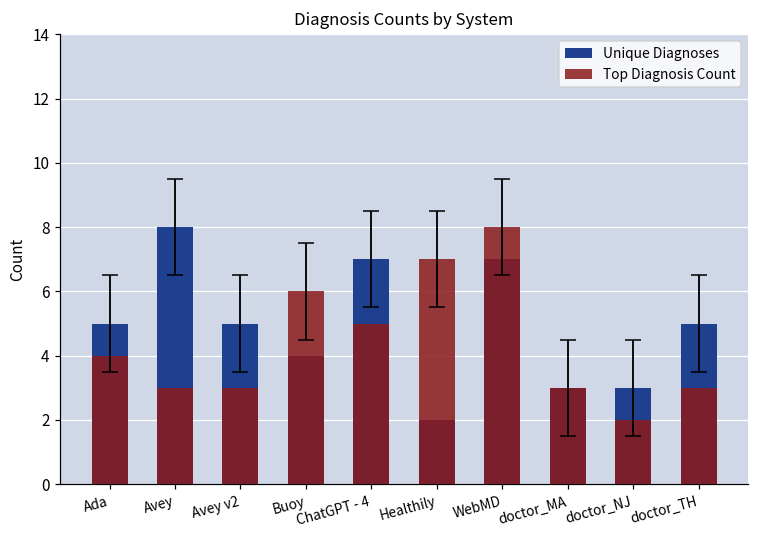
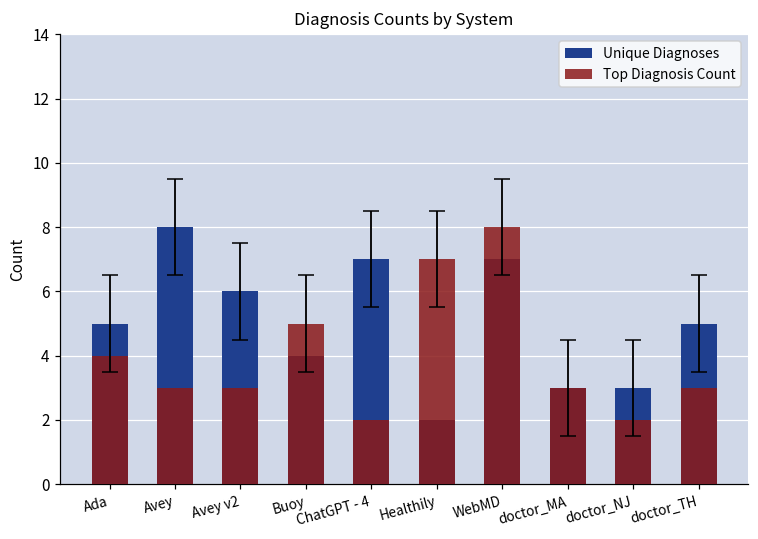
  {
    "Unique Diagnoses": {
      "Ada": 5,
      "Avey": 8,
-     "Avey v2": 5,
+     "Avey v2": 6,
      "ChatGPT - 4": 7,
      "doctor_MA": 3,
      "doctor_NJ": 3,
      "doctor_TH": 5
    },
    "Top Diagnosis Count": {
-     "Buoy": 6,
-     "ChatGPT - 4": 5,
+     "Buoy": 5,
+     "ChatGPT - 4": 2,
      "Healthily": 7,
      "WebMD": 8,
      "doctor_MA": 3
    }
  }
